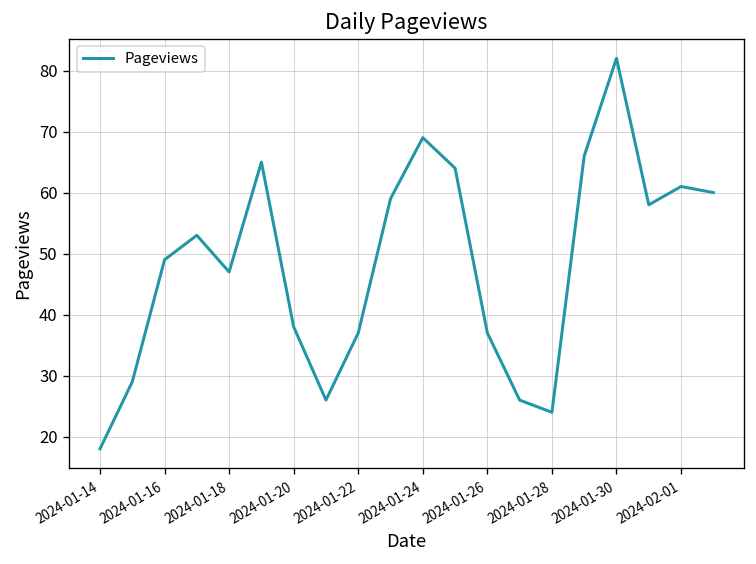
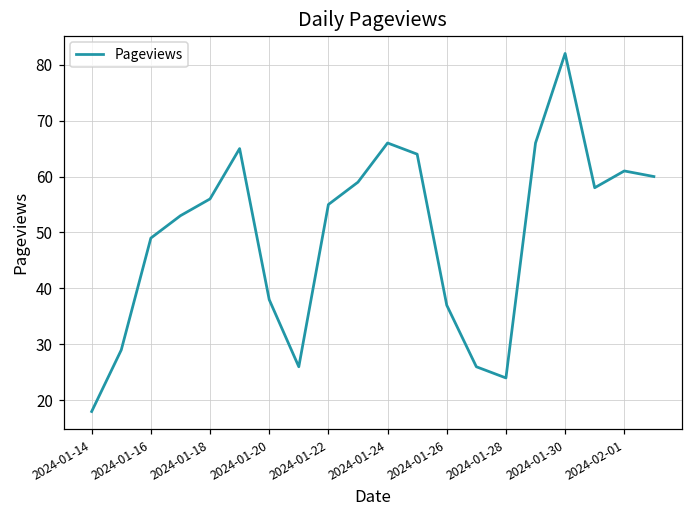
  {
    "2024-01-14": 18,
    "2024-01-16": 49,
-   "2024-01-18": 47,
+   "2024-01-18": 56,
    "2024-01-20": 38,
-   "2024-01-22": 37,
-   "2024-01-24": 69,
+   "2024-01-22": 55,
+   "2024-01-24": 66,
    "2024-01-26": 37,
    "2024-01-28": 24,
    "2024-01-30": 82,
    "2024-02-01": 61
  }
